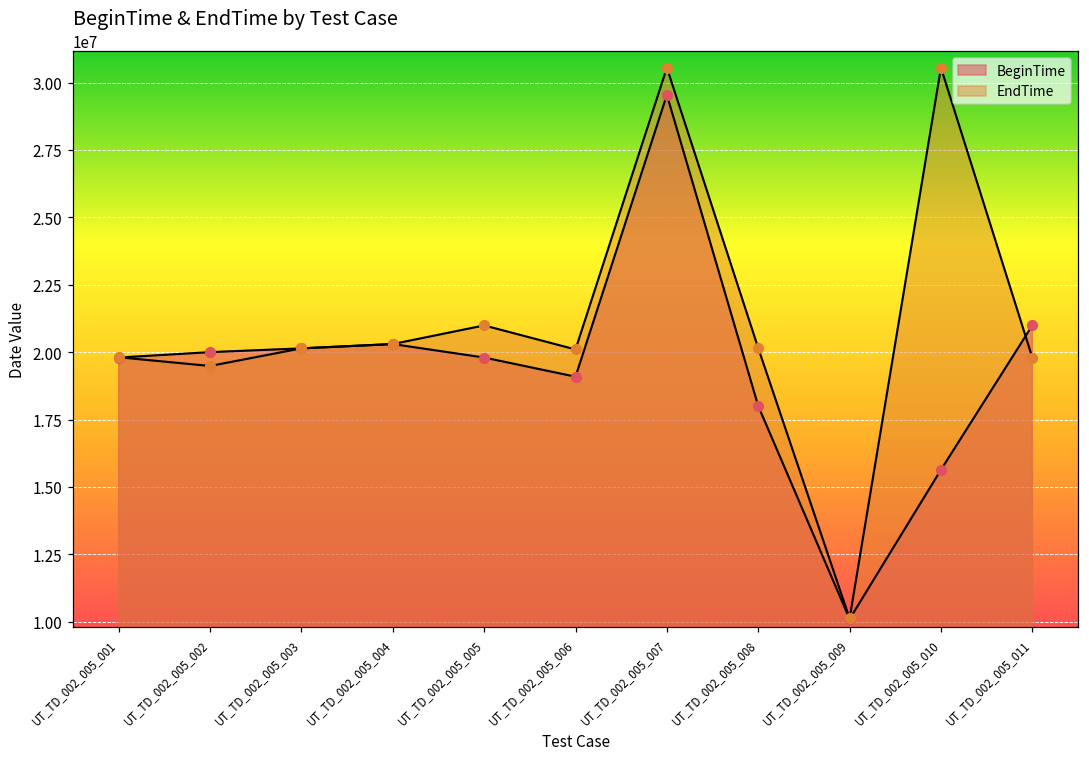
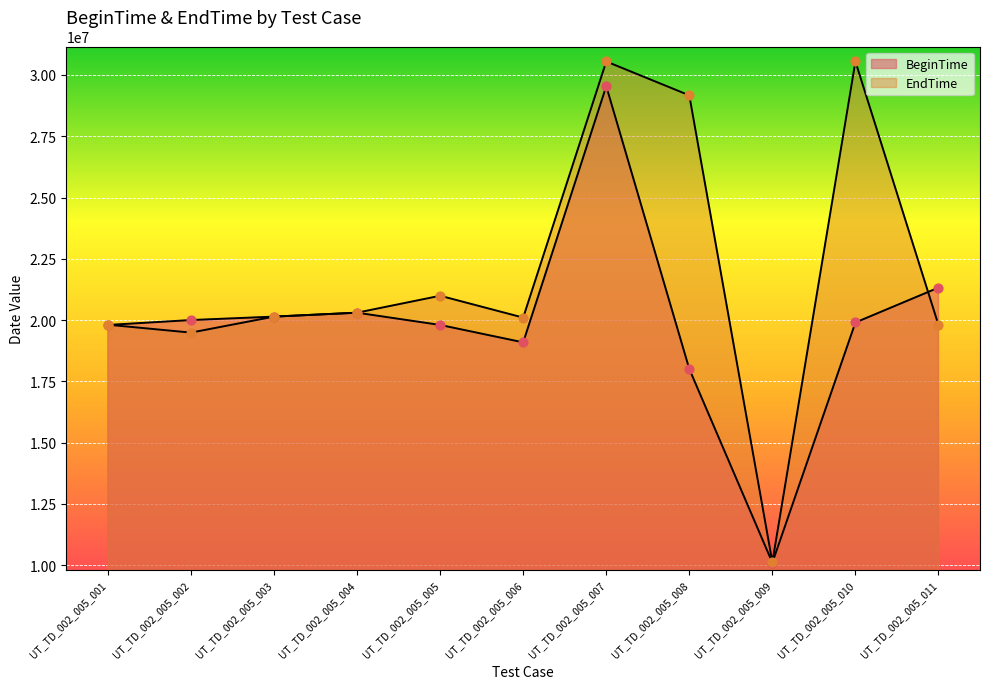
  {
    "BeginTime": {
      "UT_TD_002_005_002": 20000000,
      "UT_TD_002_005_005": 19800000,
      "UT_TD_002_005_006": 19100000,
      "UT_TD_002_005_007": 29500000,
      "UT_TD_002_005_008": 18000000,
-     "UT_TD_002_005_010": 15600000,
-     "UT_TD_002_005_011": 21000000
+     "UT_TD_002_005_010": 19900000,
+     "UT_TD_002_005_011": 21300000
    },
    "EndTime": {
      "UT_TD_002_005_002": 19500000,
      "UT_TD_002_005_005": 21000000,
      "UT_TD_002_005_006": 20100000,
      "UT_TD_002_005_007": 30600000,
-     "UT_TD_002_005_008": 20200000,
+     "UT_TD_002_005_008": 29200000,
      "UT_TD_002_005_010": 30600000,
      "UT_TD_002_005_011": 19800000
    }
  }
